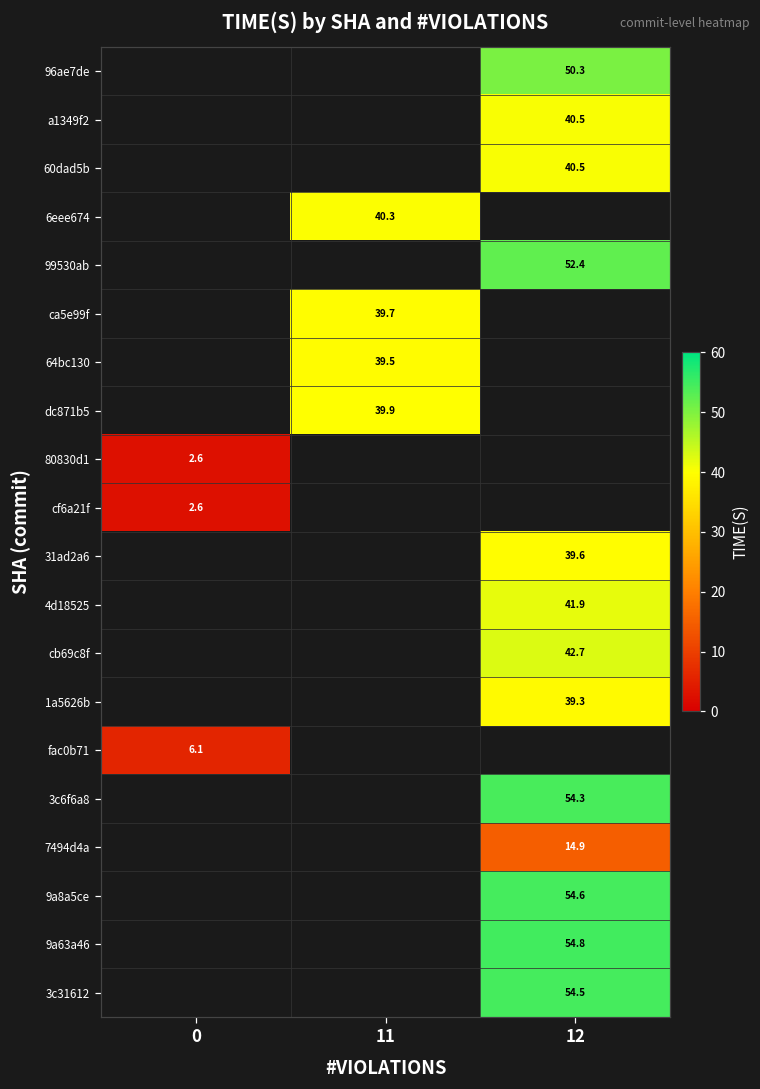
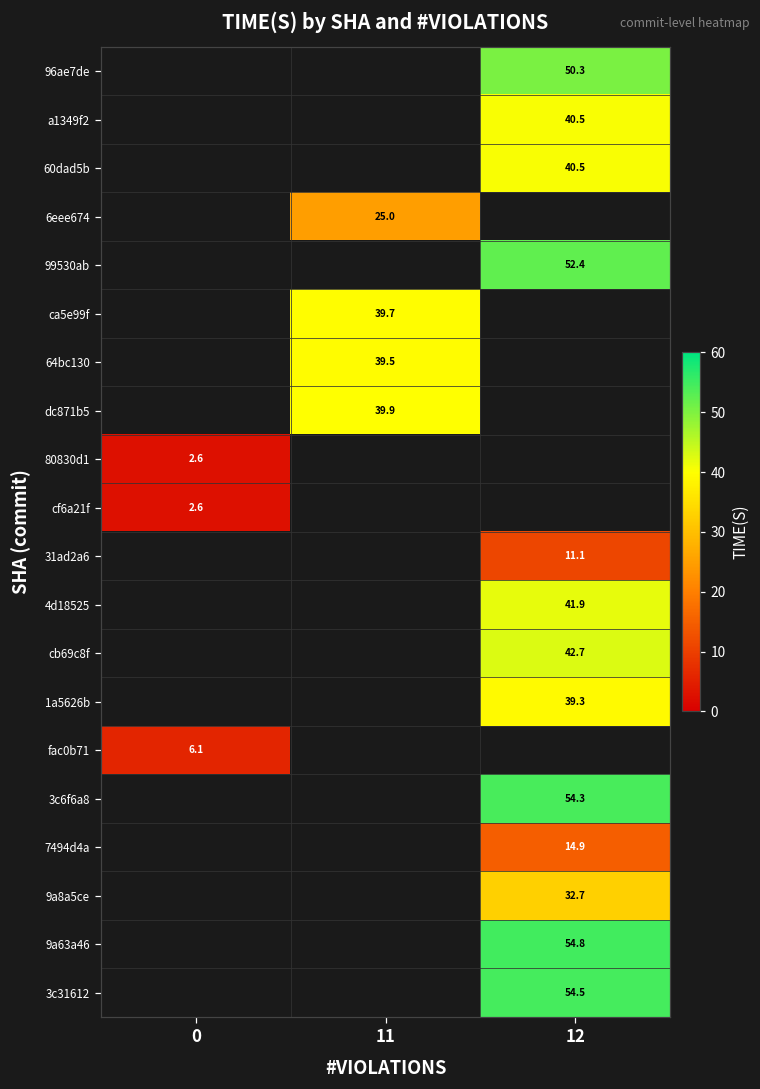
  {
    "96ae7de": {
      "12": 50.3
    },
    "a1349f2": {
      "12": 40.5
    },
    "60dad5b": {
      "12": 40.5
    },
    "6eee674": {
-     "11": 40.3
+     "11": 25.0
    },
    "99530ab": {
      "12": 52.4
    },
    "ca5e99f": {
      "11": 39.7
    },
    "64bc130": {
      "11": 39.5
    },
    "dc871b5": {
      "11": 39.9
    },
    "80830d1": {
      "0": 2.6
    },
    "cf6a21f": {
      "0": 2.6
    },
    "31ad2a6": {
-     "12": 39.6
+     "12": 11.1
    },
    "4d18525": {
      "12": 41.9
    },
    "cb69c8f": {
      "12": 42.7
    },
    "1a5626b": {
      "12": 39.3
    },
    "fac0b71": {
      "0": 6.1
    },
    "3c6f6a8": {
      "12": 54.3
    },
    "7494d4a": {
      "12": 14.9
    },
    "9a8a5ce": {
-     "12": 54.6
+     "12": 32.7
    },
    "9a63a46": {
      "12": 54.8
    },
    "3c31612": {
      "12": 54.5
    }
  }
